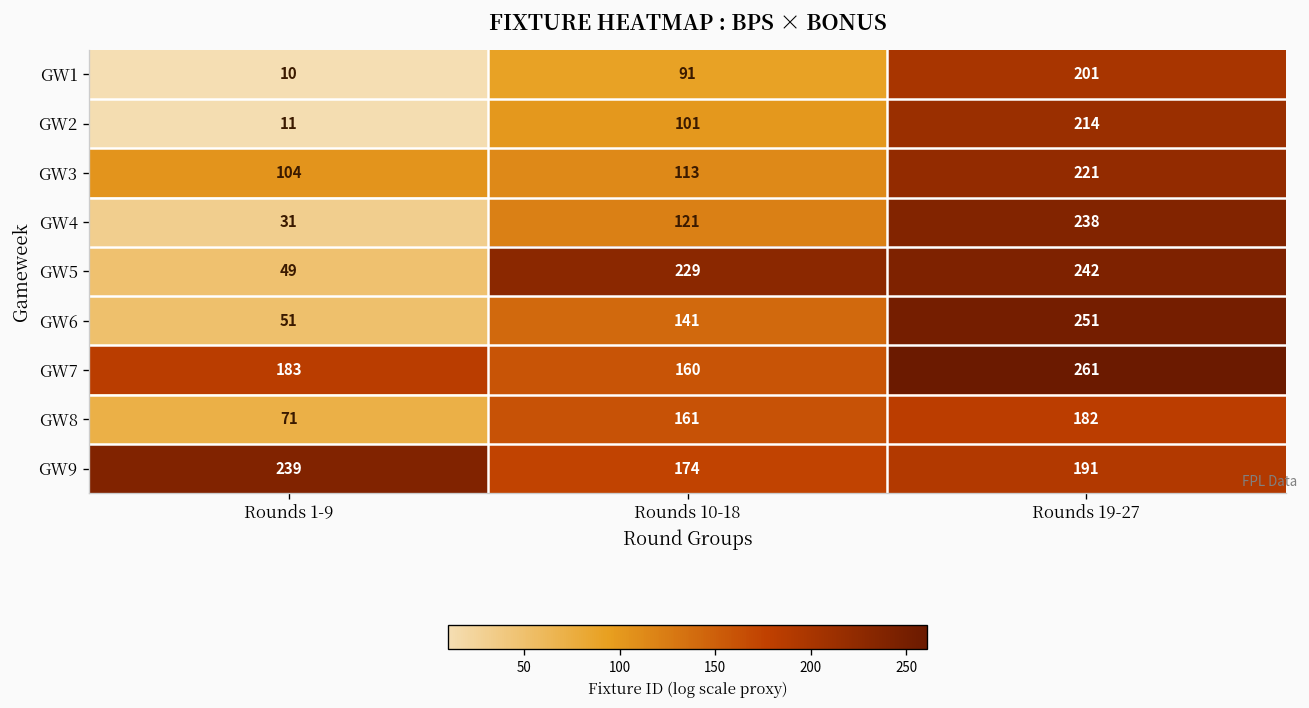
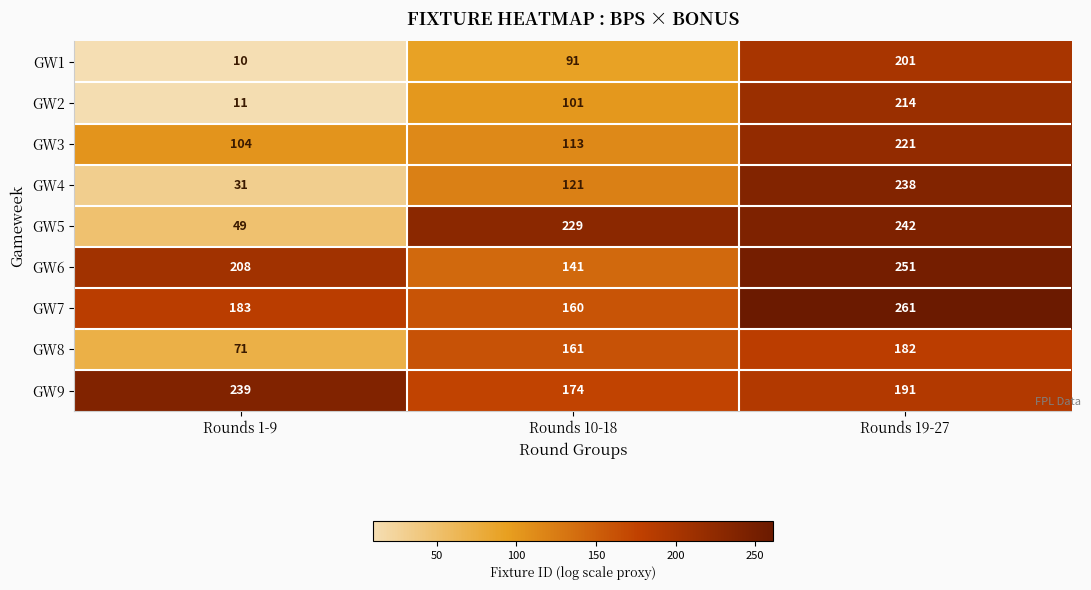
  {
    "GW1": {
      "Rounds 1-9": 10,
      "Rounds 10-18": 91,
      "Rounds 19-27": 201
    },
    "GW2": {
      "Rounds 1-9": 11,
      "Rounds 10-18": 101,
      "Rounds 19-27": 214
    },
    "GW3": {
      "Rounds 1-9": 104,
      "Rounds 10-18": 113,
      "Rounds 19-27": 221
    },
    "GW4": {
      "Rounds 1-9": 31,
      "Rounds 10-18": 121,
      "Rounds 19-27": 238
    },
    "GW5": {
      "Rounds 1-9": 49,
      "Rounds 10-18": 229,
      "Rounds 19-27": 242
    },
    "GW6": {
-     "Rounds 1-9": 51,
+     "Rounds 1-9": 208,
      "Rounds 10-18": 141,
      "Rounds 19-27": 251
    },
    "GW7": {
      "Rounds 1-9": 183,
      "Rounds 10-18": 160,
      "Rounds 19-27": 261
    },
    "GW8": {
      "Rounds 1-9": 71,
      "Rounds 10-18": 161,
      "Rounds 19-27": 182
    },
    "GW9": {
      "Rounds 1-9": 239,
      "Rounds 10-18": 174
    }
  }
